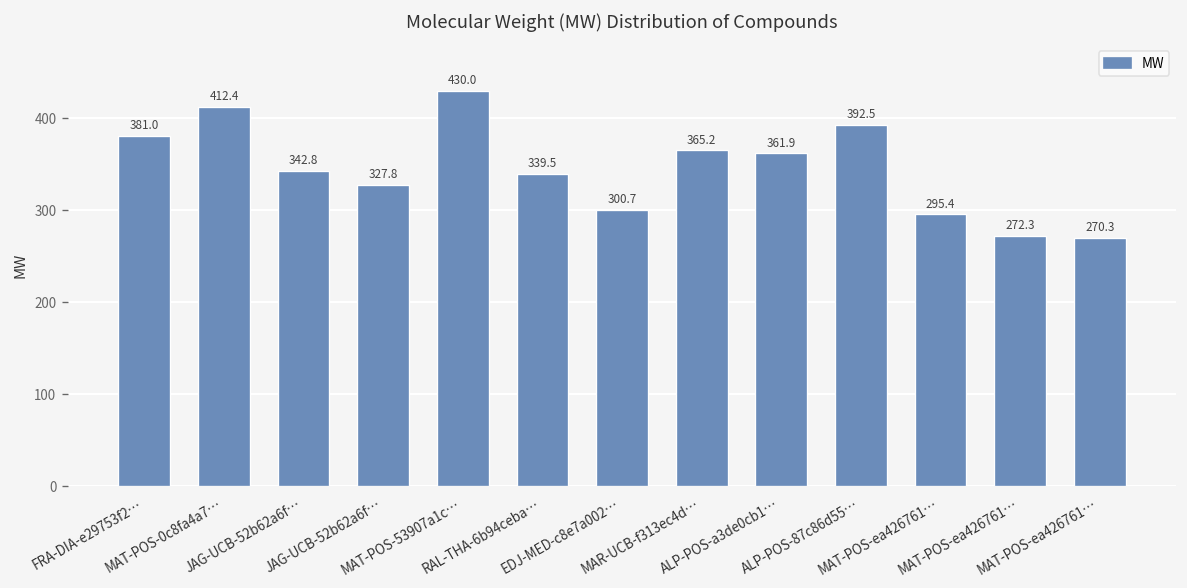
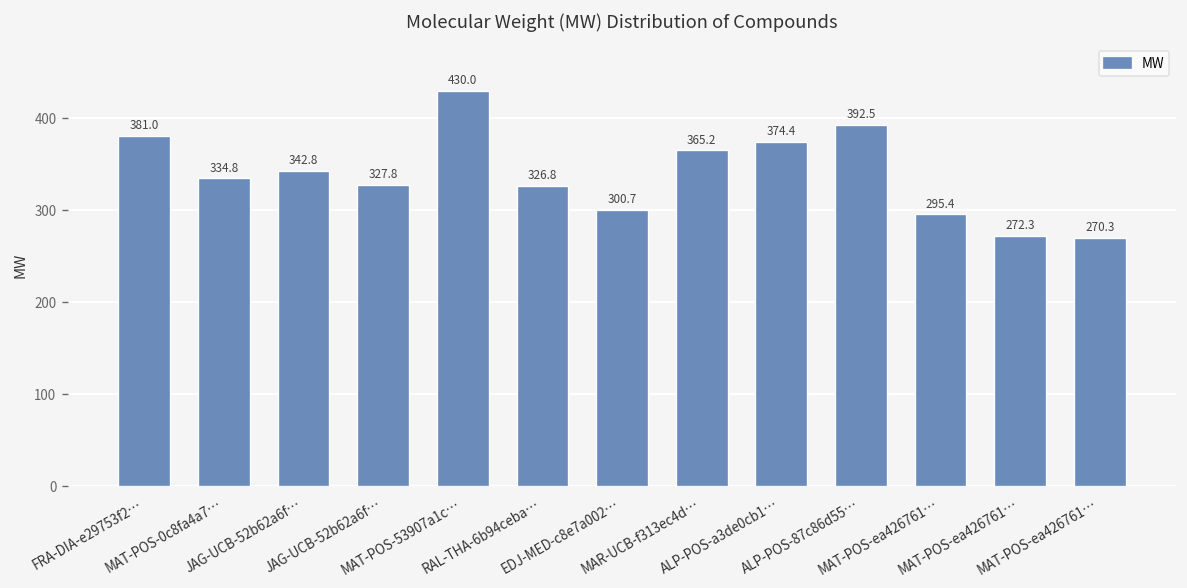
  {
    "FRA-DIA-e29753f2…": 381.0,
-   "MAT-POS-0c8fa4a7…": 412.4,
+   "MAT-POS-0c8fa4a7…": 334.8,
    "MAT-POS-53907a1c…": 430.0,
-   "RAL-THA-6b94ceba…": 339.5,
+   "RAL-THA-6b94ceba…": 326.8,
    "EDJ-MED-c8e7a002…": 300.7,
    "MAR-UCB-f313ec4d…": 365.2,
-   "ALP-POS-a3de0cb1…": 361.9,
+   "ALP-POS-a3de0cb1…": 374.4,
    "ALP-POS-87c86d55…": 392.5
  }
